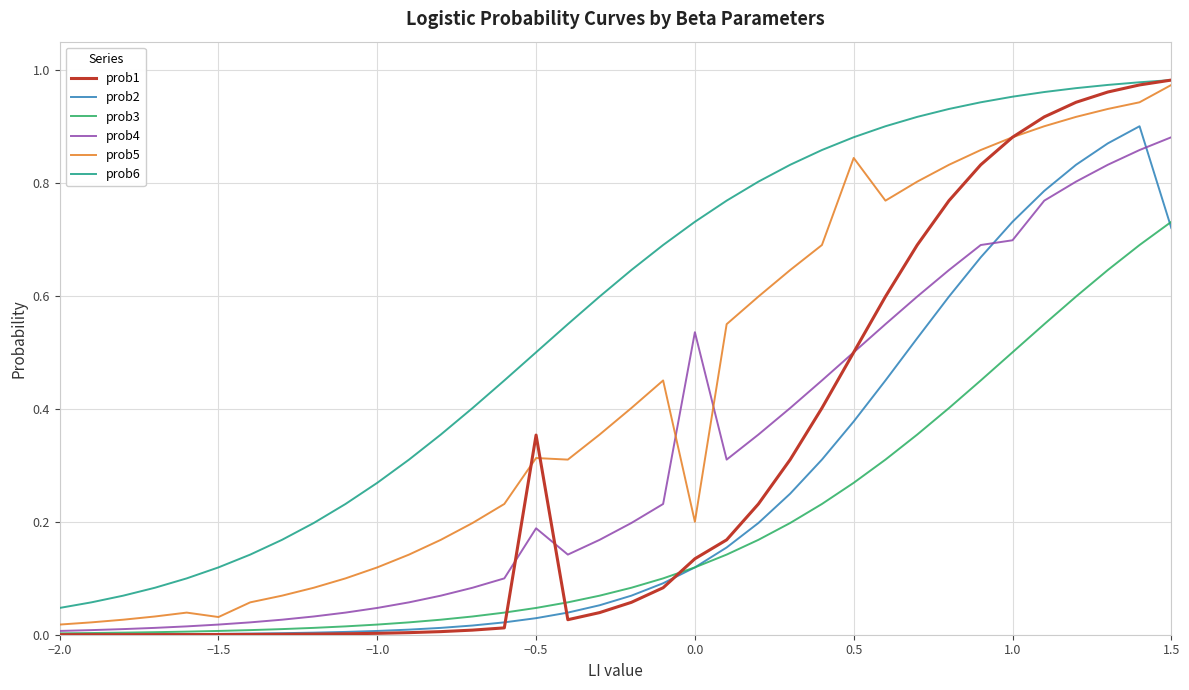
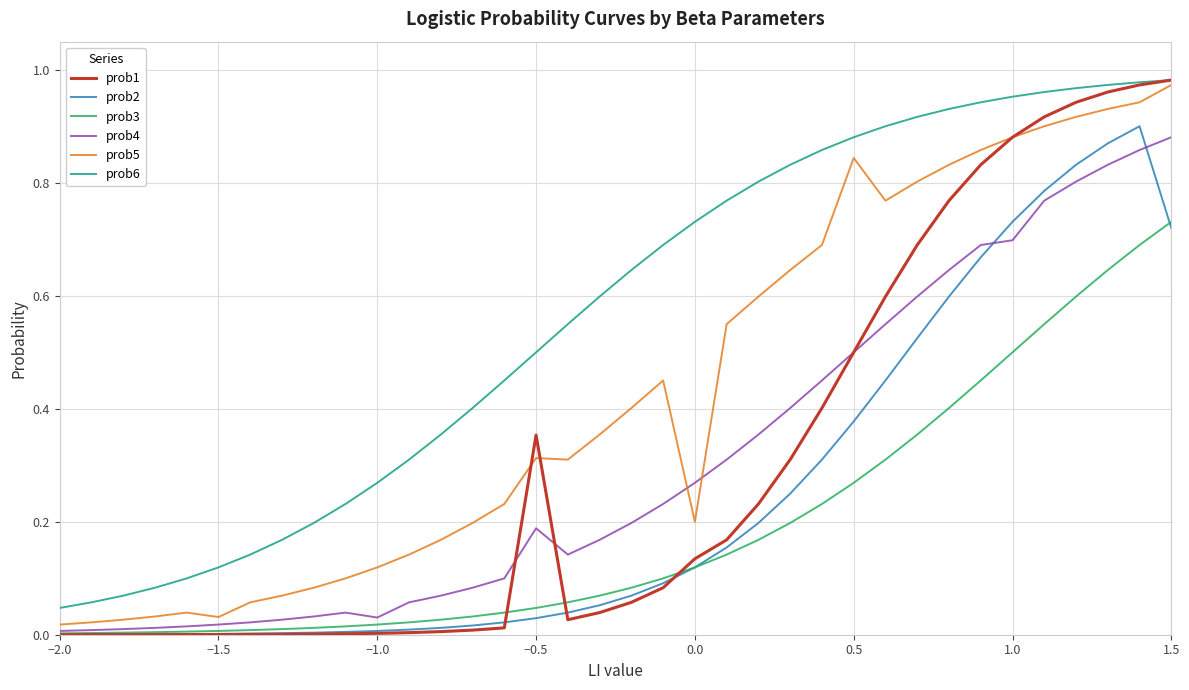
  {
    "prob1": {
      "−0.5": 0.35,
      "0.0": 0.13
    },
    "prob2": {
      "−0.5": 0.03,
      "0.5": 0.38,
      "1.0": 0.73,
      "1.5": 0.72
    },
    "prob4": {
      "−1.5": 0.02,
-     "−1.0": 0.05,
+     "−1.0": 0.03,
      "−0.5": 0.19,
-     "0.0": 0.54,
+     "0.0": 0.27,
      "1.0": 0.70,
      "1.5": 0.88
    },
    "prob5": {
      "−2.0": 0.02,
      "−1.5": 0.03,
      "−1.0": 0.12,
      "−0.5": 0.31,
      "0.0": 0.20,
      "0.5": 0.84,
      "1.5": 0.97
    }
  }
